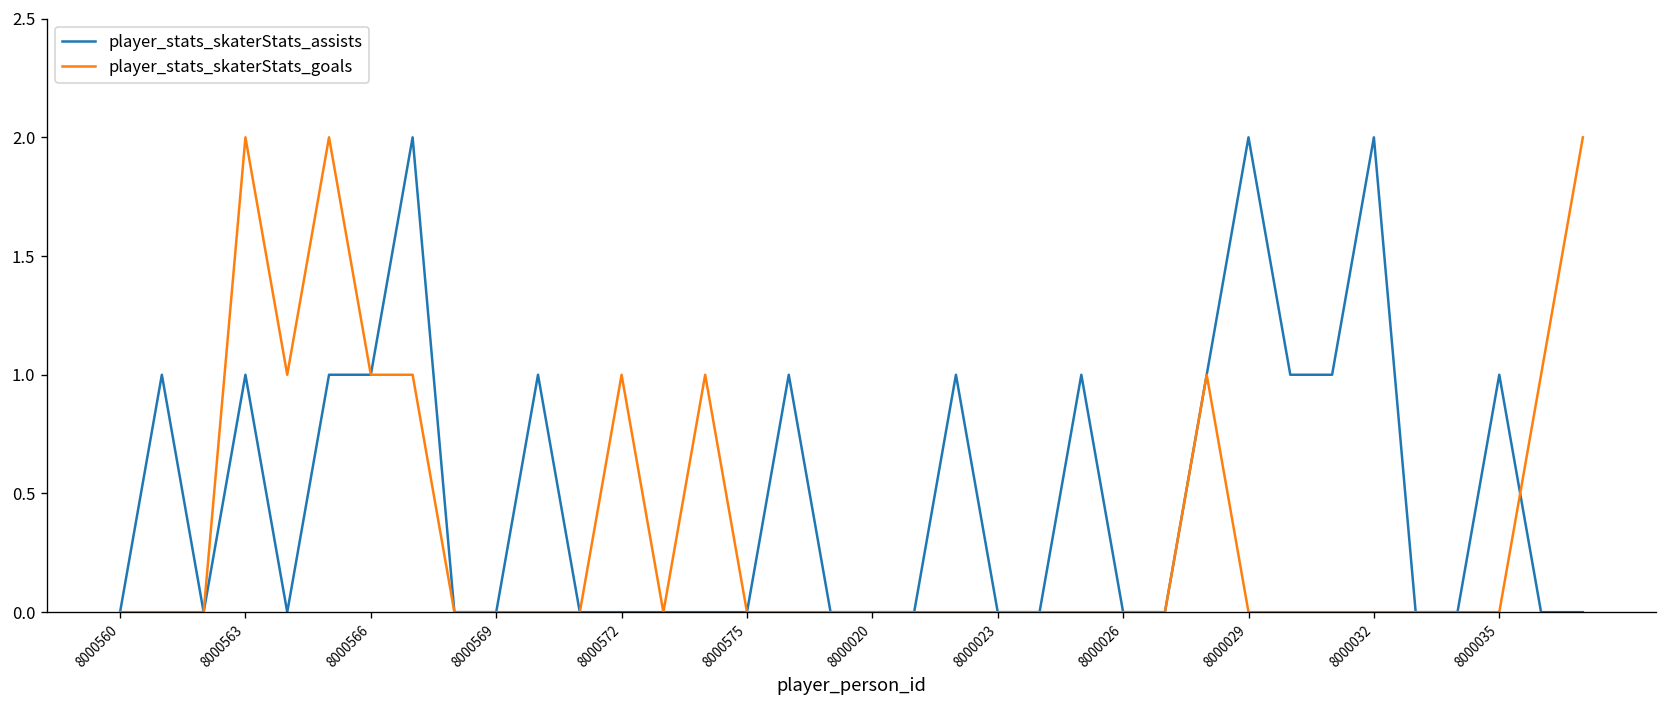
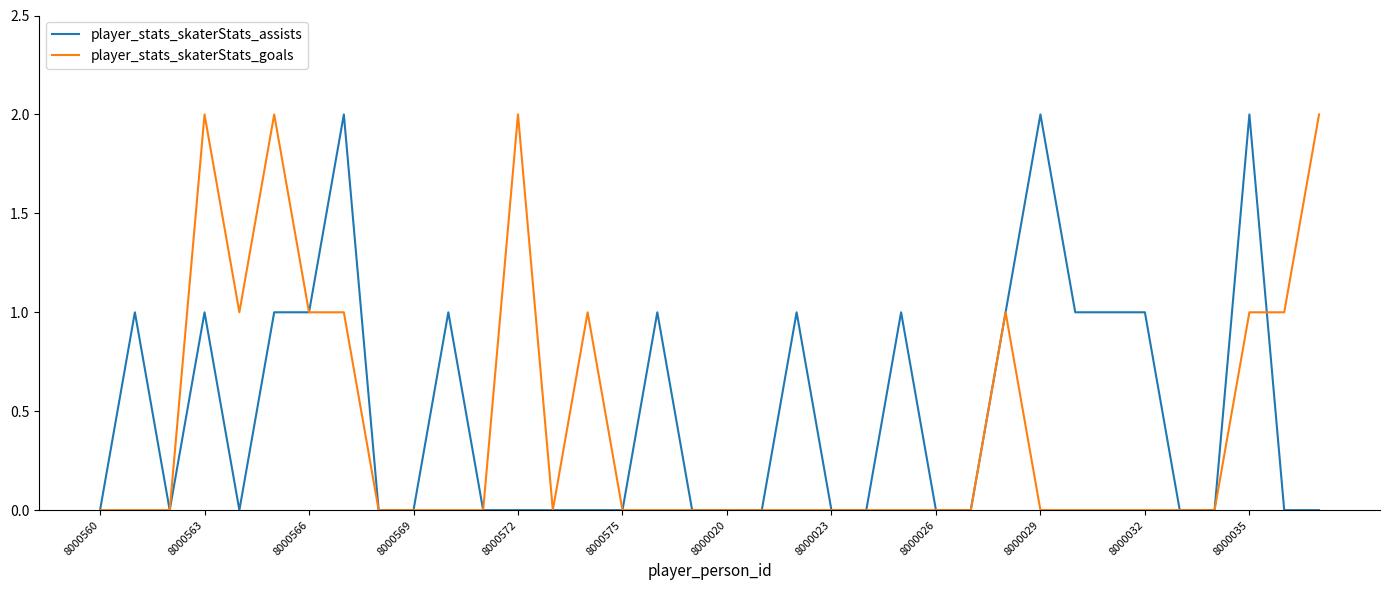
  {
    "player_stats_skaterStats_assists": {
      "8000563": 1,
      "8000572": 0,
      "8000029": 2,
-     "8000032": 2,
-     "8000035": 1
+     "8000032": 1,
+     "8000035": 2
    },
    "player_stats_skaterStats_goals": {
      "8000563": 2,
-     "8000572": 1,
+     "8000572": 2,
      "8000029": 0,
      "8000032": 0,
-     "8000035": 0
+     "8000035": 1
    }
  }
